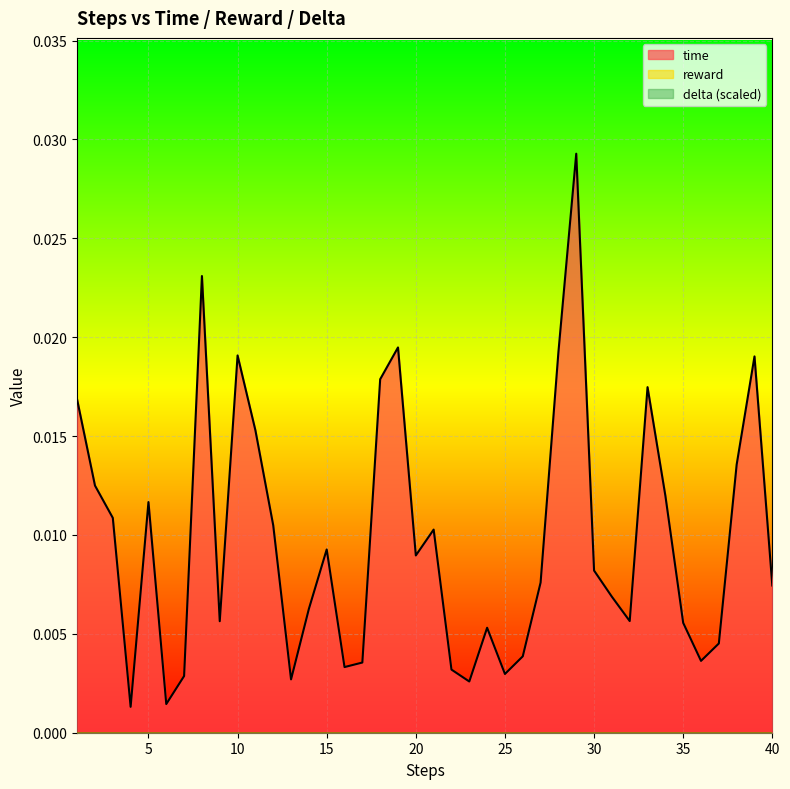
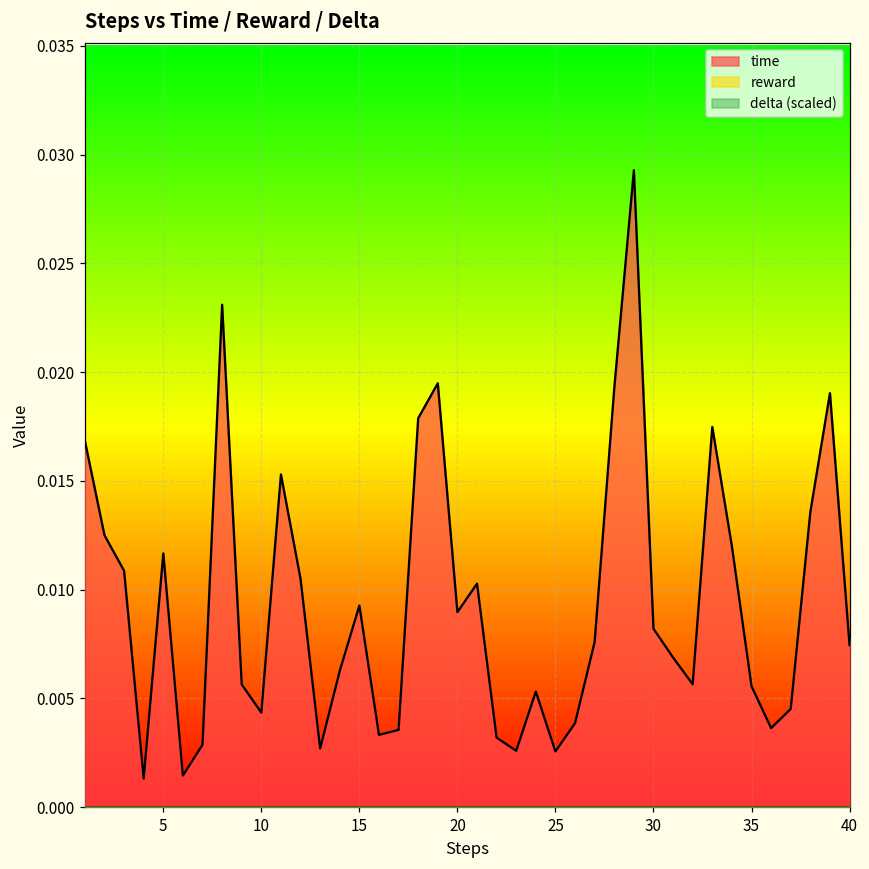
  {
    "time": {
      "5": 0.0117,
-     "10": 0.0191,
+     "10": 0.0043,
      "15": 0.0093,
      "20": 0.0090,
-     "25": 0.0030,
+     "25": 0.0026,
      "30": 0.0082,
      "35": 0.0056,
      "40": 0.0074
    },
    "delta (scaled)": {
      "5": 0.0000,
      "10": 0.0000,
      "15": 0.0000,
      "20": 0.0000,
      "25": 0.0000,
      "30": 0.0000,
      "35": 0.0000,
      "40": 0.0000
    }
  }
